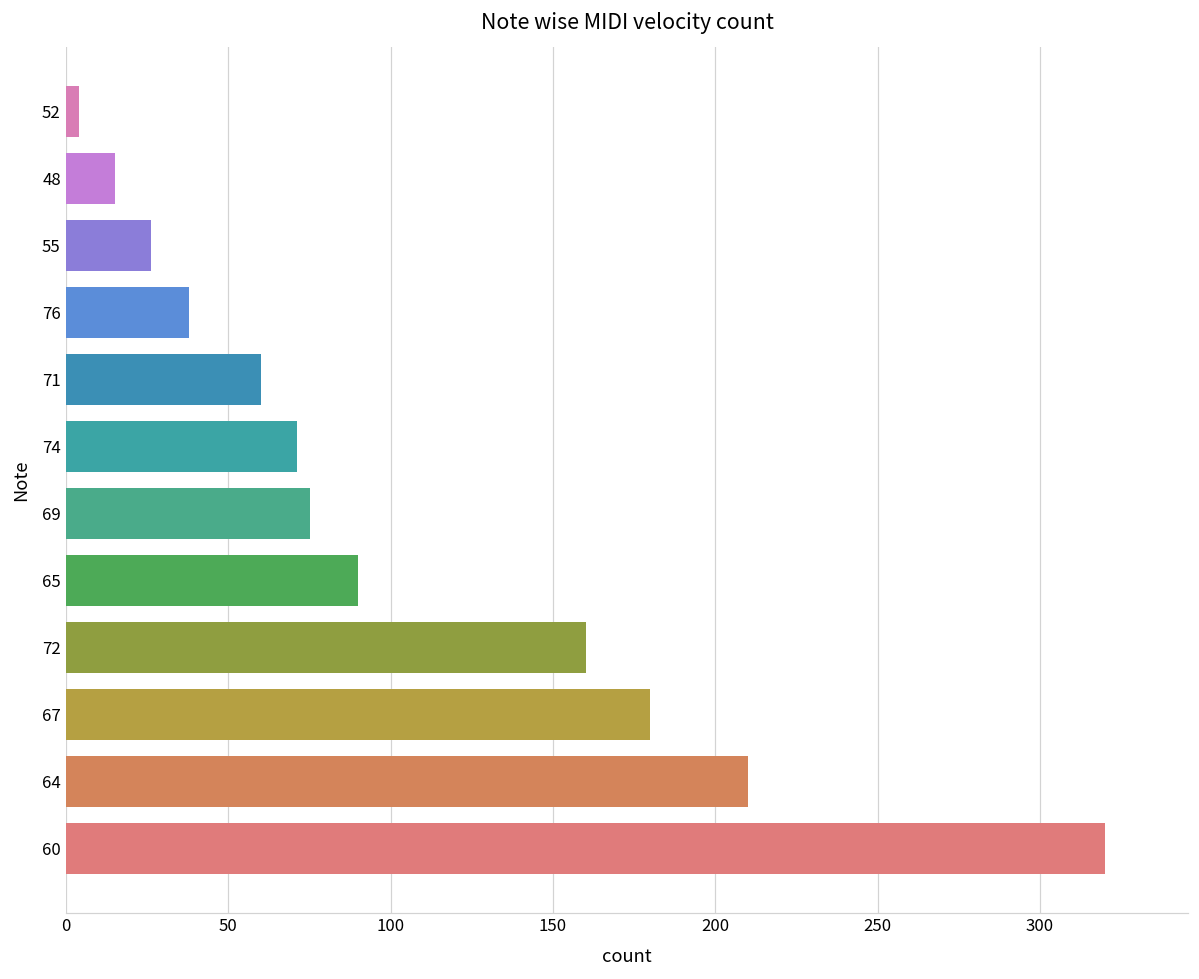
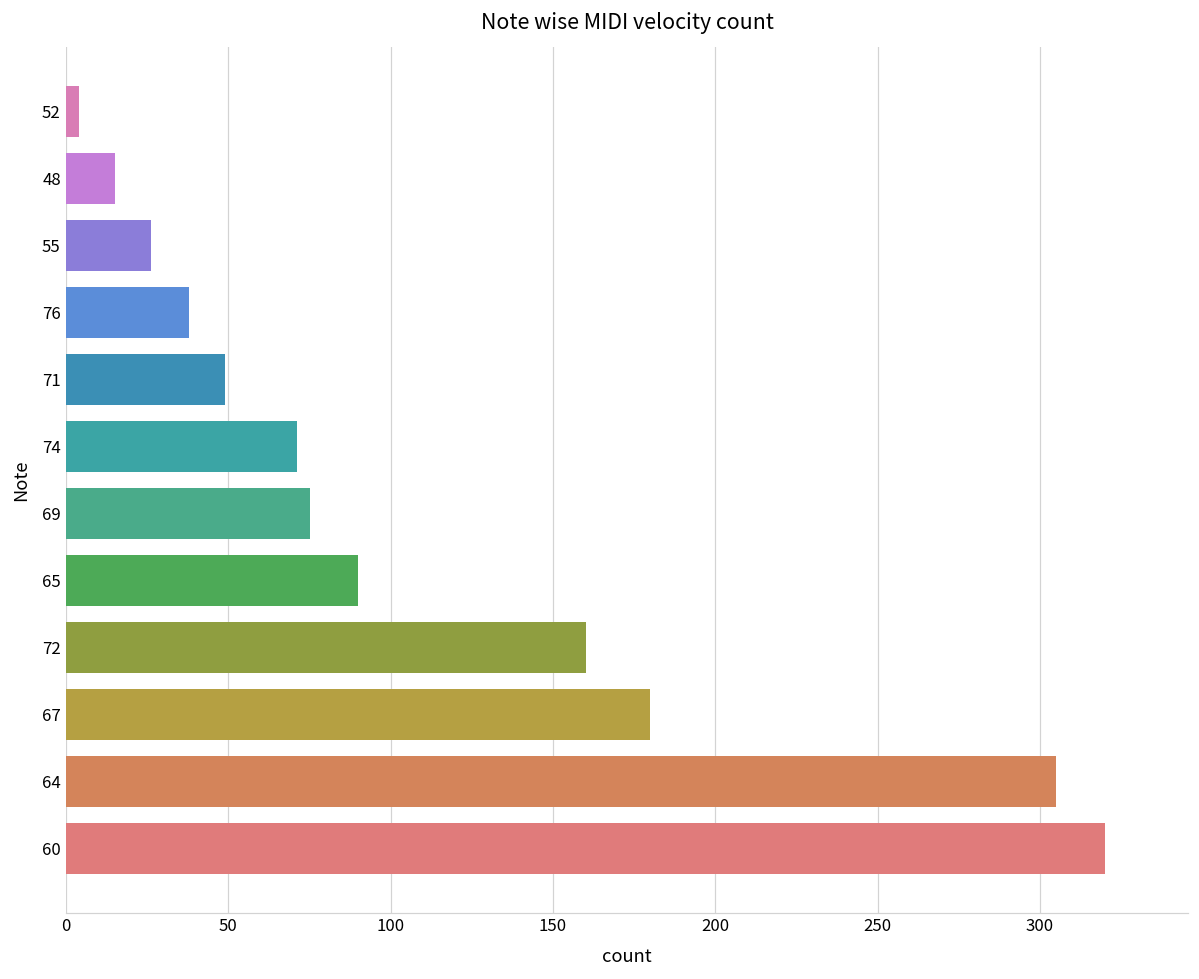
  {
    "52": 4,
    "48": 15,
    "55": 26,
    "76": 38,
-   "71": 60,
+   "71": 49,
    "74": 71,
    "69": 75,
    "65": 90,
    "72": 160,
    "67": 180,
-   "64": 210,
+   "64": 305,
    "60": 320
  }
